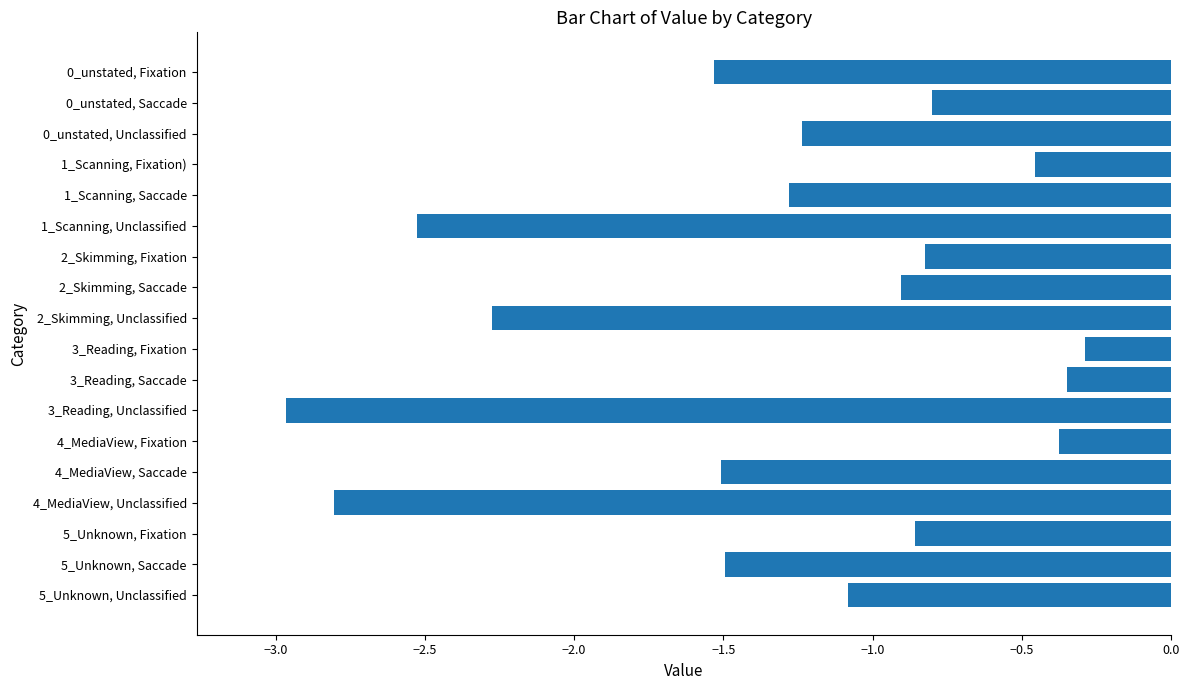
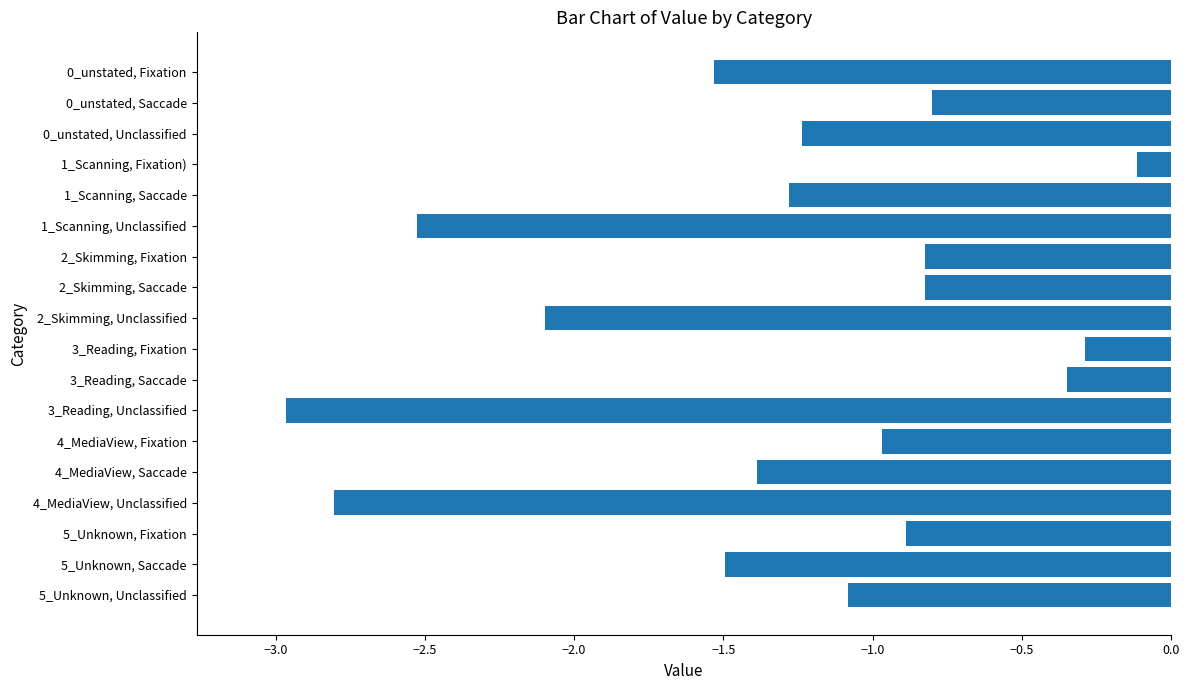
  {
    "0_unstated, Fixation": -1.53,
    "0_unstated, Saccade": -0.80,
    "0_unstated, Unclassified": -1.24,
-   "1_Scanning, Fixation)": -0.46,
+   "1_Scanning, Fixation)": -0.12,
    "1_Scanning, Saccade": -1.28,
    "1_Scanning, Unclassified": -2.53,
    "2_Skimming, Fixation": -0.82,
-   "2_Skimming, Saccade": -0.90,
-   "2_Skimming, Unclassified": -2.28,
+   "2_Skimming, Saccade": -0.83,
+   "2_Skimming, Unclassified": -2.10,
    "3_Reading, Fixation": -0.29,
    "3_Reading, Saccade": -0.35,
    "3_Reading, Unclassified": -2.96,
-   "4_MediaView, Fixation": -0.38,
-   "4_MediaView, Saccade": -1.51,
+   "4_MediaView, Fixation": -0.97,
+   "4_MediaView, Saccade": -1.39,
    "4_MediaView, Unclassified": -2.80,
-   "5_Unknown, Fixation": -0.86,
+   "5_Unknown, Fixation": -0.89,
    "5_Unknown, Saccade": -1.49,
    "5_Unknown, Unclassified": -1.08
  }
